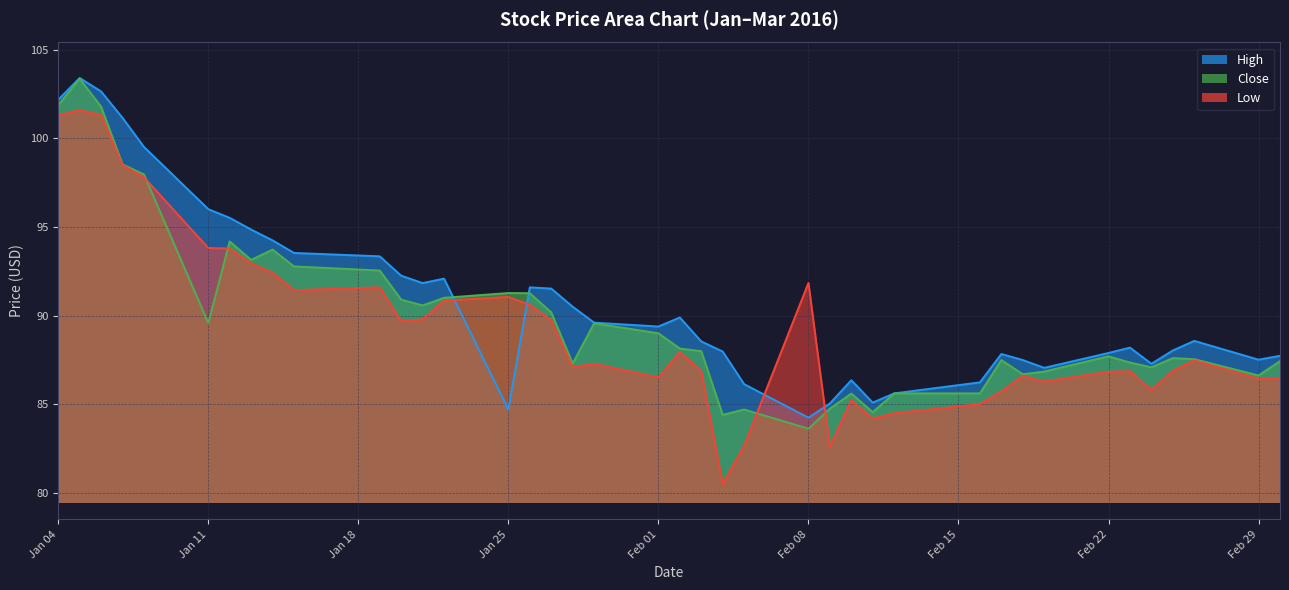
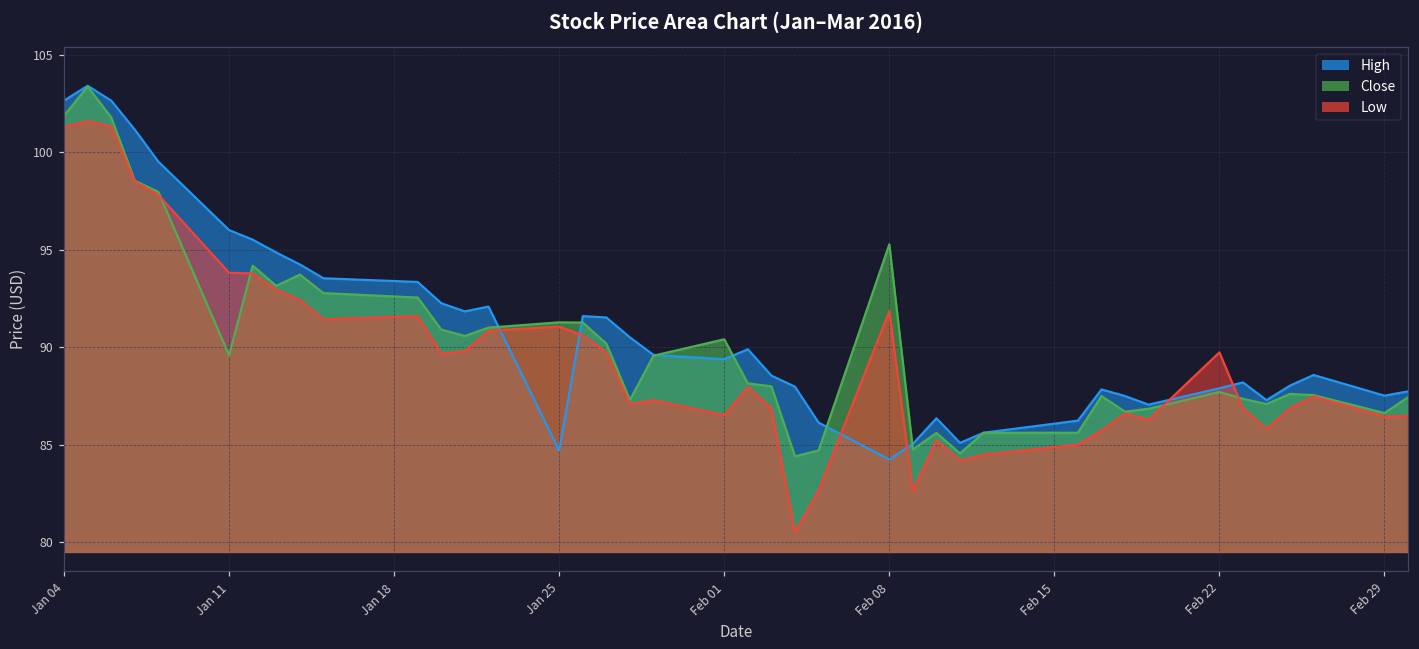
  {
    "High": {
-     "Jan 04": 102.2,
+     "Jan 04": 102.6,
      "Jan 11": 96.0,
      "Jan 25": 84.7,
      "Feb 01": 89.4,
      "Feb 08": 84.2,
      "Feb 22": 87.9,
      "Feb 29": 87.5
    },
    "Close": {
      "Jan 04": 101.9,
      "Jan 11": 89.6,
      "Jan 25": 91.3,
-     "Feb 01": 89.0,
-     "Feb 08": 83.6,
+     "Feb 01": 90.4,
+     "Feb 08": 95.3,
      "Feb 22": 87.7,
      "Feb 29": 86.6
    },
    "Low": {
      "Jan 04": 101.3,
      "Jan 11": 93.8,
      "Jan 25": 91.1,
      "Feb 01": 86.5,
      "Feb 08": 91.8,
-     "Feb 22": 86.8,
+     "Feb 22": 89.7,
      "Feb 29": 86.4
    }
  }
